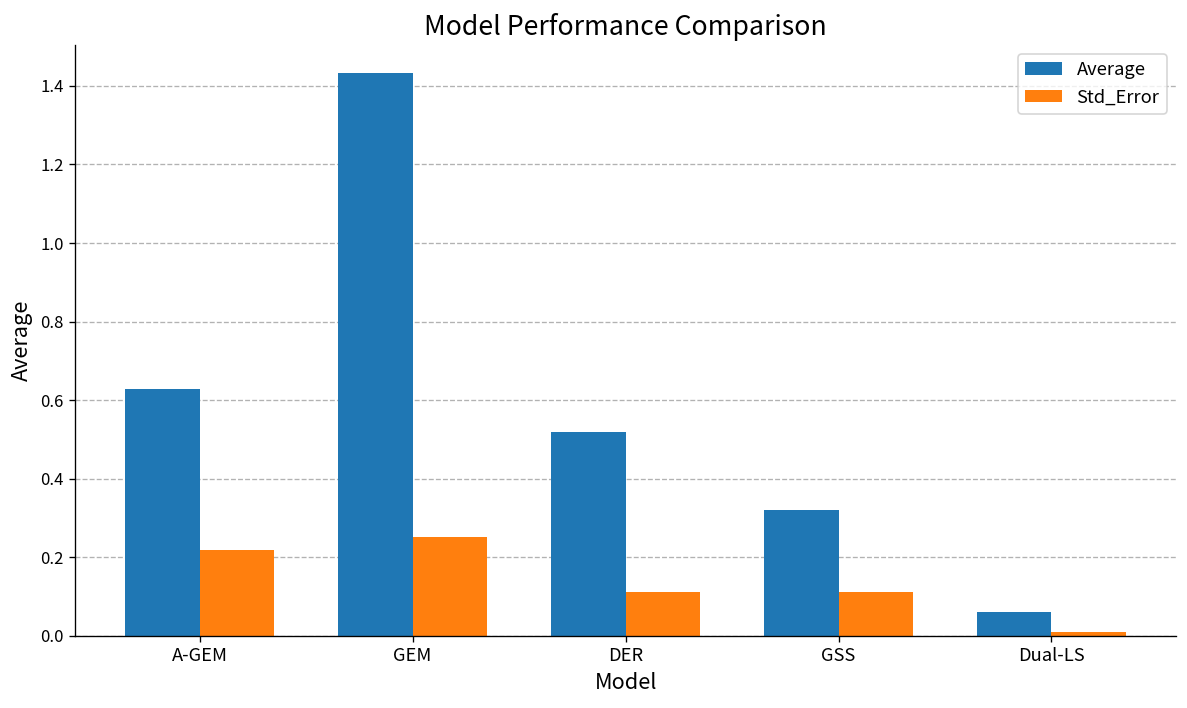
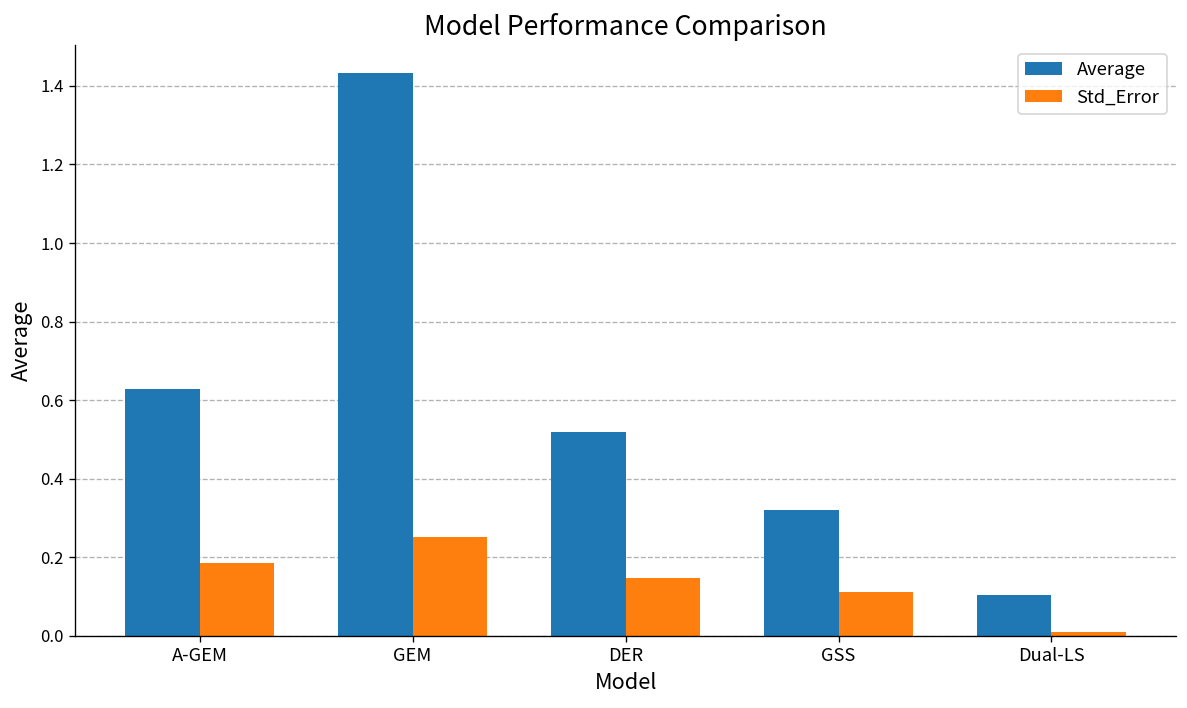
  {
    "Average": {
      "A-GEM": 0.63,
      "GEM": 1.43,
      "DER": 0.52,
      "GSS": 0.32,
-     "Dual-LS": 0.06
+     "Dual-LS": 0.10
    },
    "Std_Error": {
-     "A-GEM": 0.22,
+     "A-GEM": 0.19,
      "GEM": 0.25,
-     "DER": 0.11,
+     "DER": 0.15,
      "GSS": 0.11,
      "Dual-LS": 0.01
    }
  }
